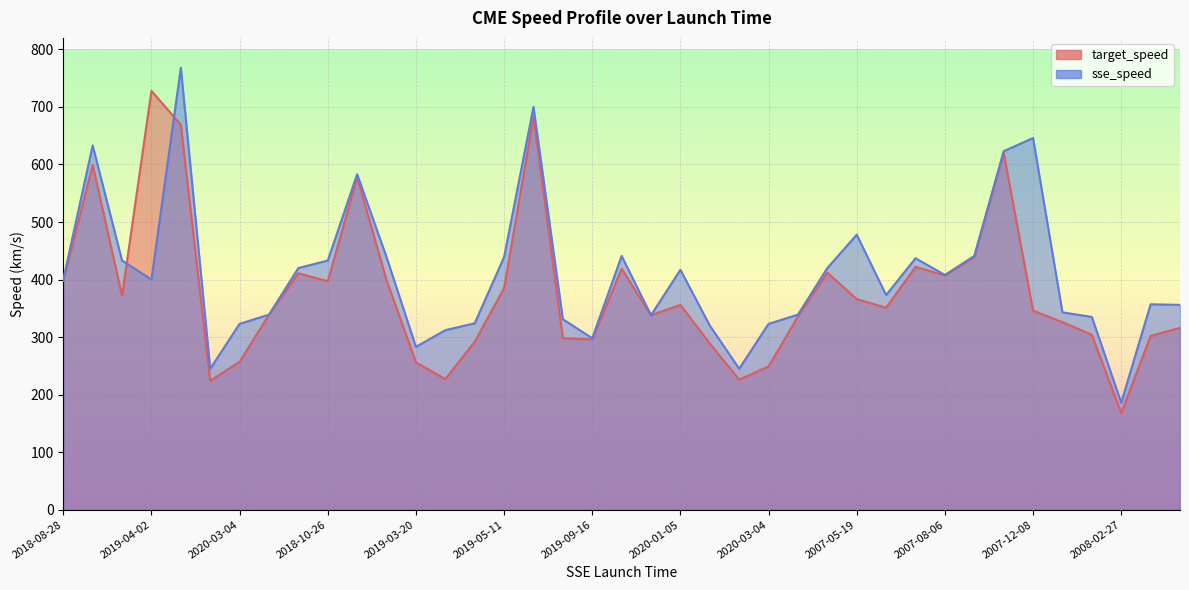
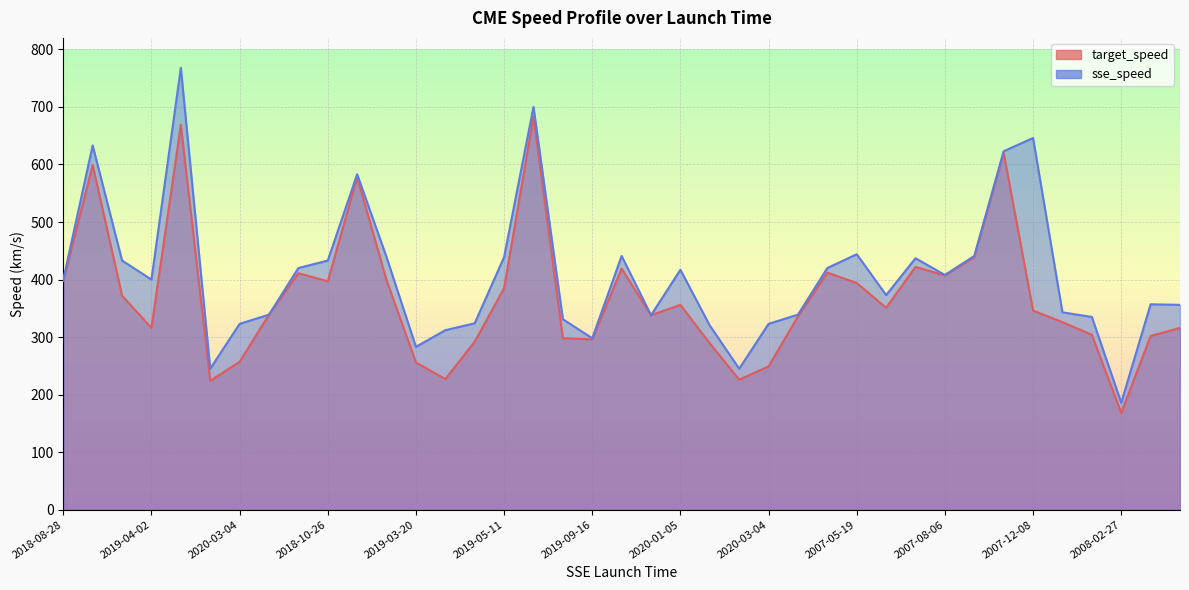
  {
    "target_speed": {
-     "2019-04-02": 730,
+     "2019-04-02": 320,
      "2019-03-20": 260,
      "2019-05-11": 390,
      "2020-01-05": 360,
-     "2007-05-19": 370,
+     "2007-05-19": 390,
      "2007-12-08": 350,
      "2008-02-27": 170
    },
    "sse_speed": {
      "2019-04-02": 400,
      "2019-03-20": 280,
      "2019-05-11": 440,
      "2020-01-05": 420,
-     "2007-05-19": 480,
+     "2007-05-19": 440,
      "2007-12-08": 650,
      "2008-02-27": 190
    }
  }
